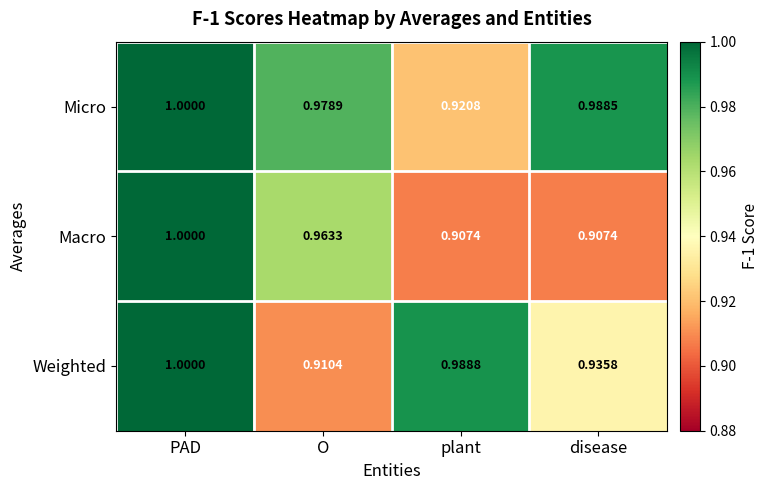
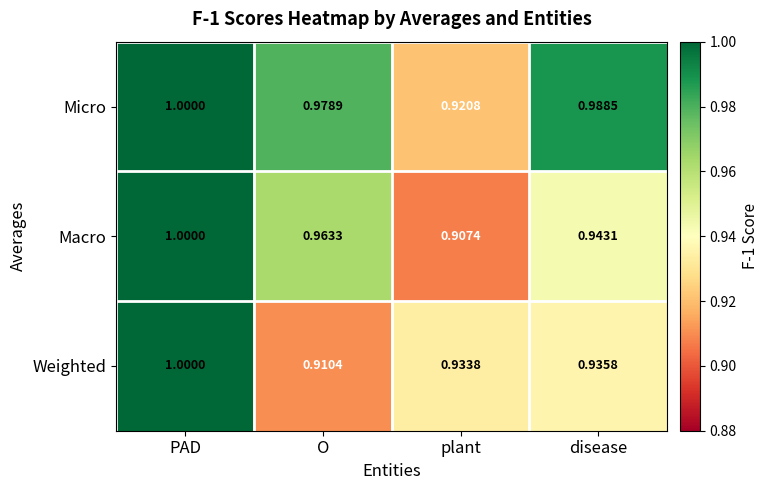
  {
    "Micro": {
      "PAD": 1.0000,
      "O": 0.9789,
      "plant": 0.9208,
      "disease": 0.9885
    },
    "Macro": {
      "PAD": 1.0000,
      "O": 0.9633,
      "plant": 0.9074,
-     "disease": 0.9074
+     "disease": 0.9431
    },
    "Weighted": {
      "PAD": 1.0000,
      "O": 0.9104,
-     "plant": 0.9888,
+     "plant": 0.9338,
      "disease": 0.9358
    }
  }
